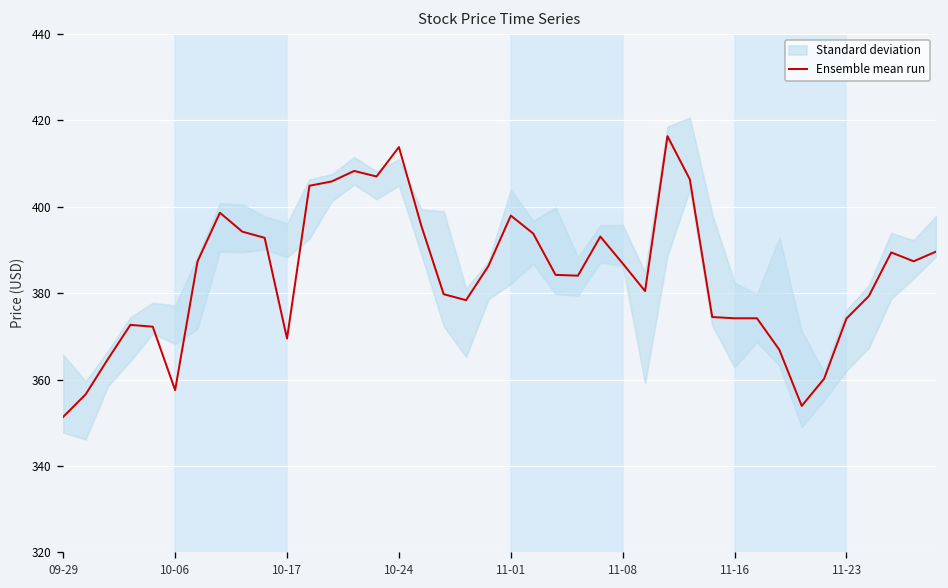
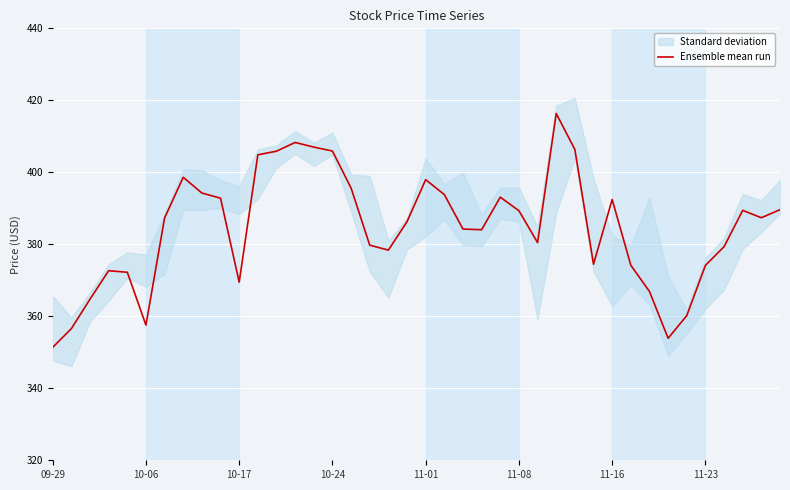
  {
    "Ensemble mean run": {
      "09-29": 351,
      "10-06": 358,
      "10-17": 369,
-     "10-24": 414,
+     "10-24": 406,
      "11-01": 398,
-     "11-08": 387,
-     "11-16": 374,
+     "11-08": 389,
+     "11-16": 392,
      "11-23": 374
    }
  }
